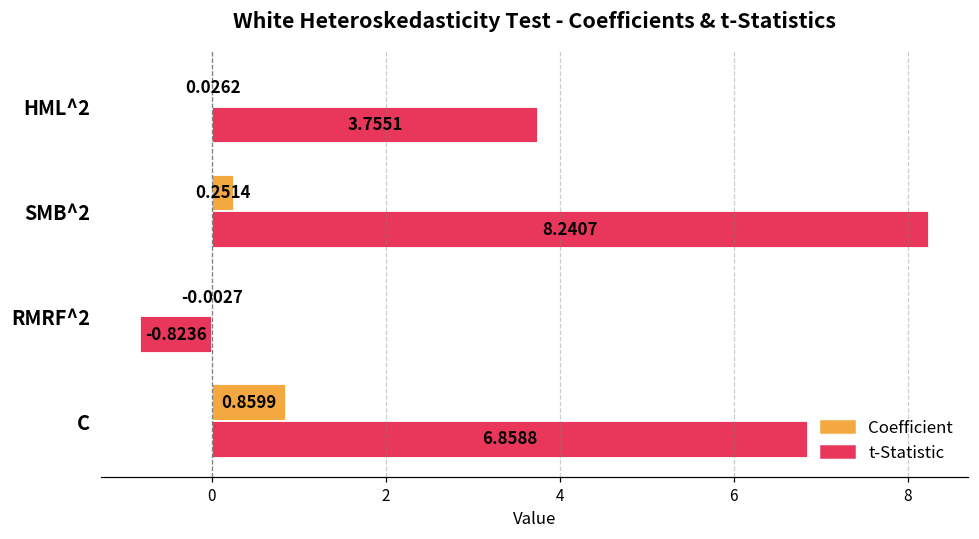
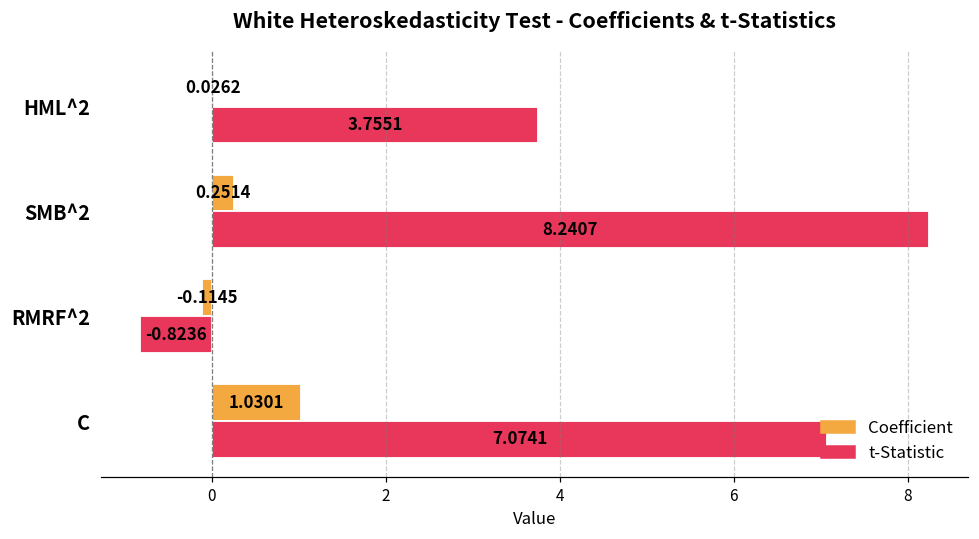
  {
    "Coefficient": {
      "HML^2": 0.0262,
      "SMB^2": 0.2514,
-     "RMRF^2": -0.0027,
-     "C": 0.8599
+     "RMRF^2": -0.1145,
+     "C": 1.0301
    },
    "t-Statistic": {
      "HML^2": 3.7551,
      "SMB^2": 8.2407,
      "RMRF^2": -0.8236,
-     "C": 6.8588
+     "C": 7.0741
    }
  }
